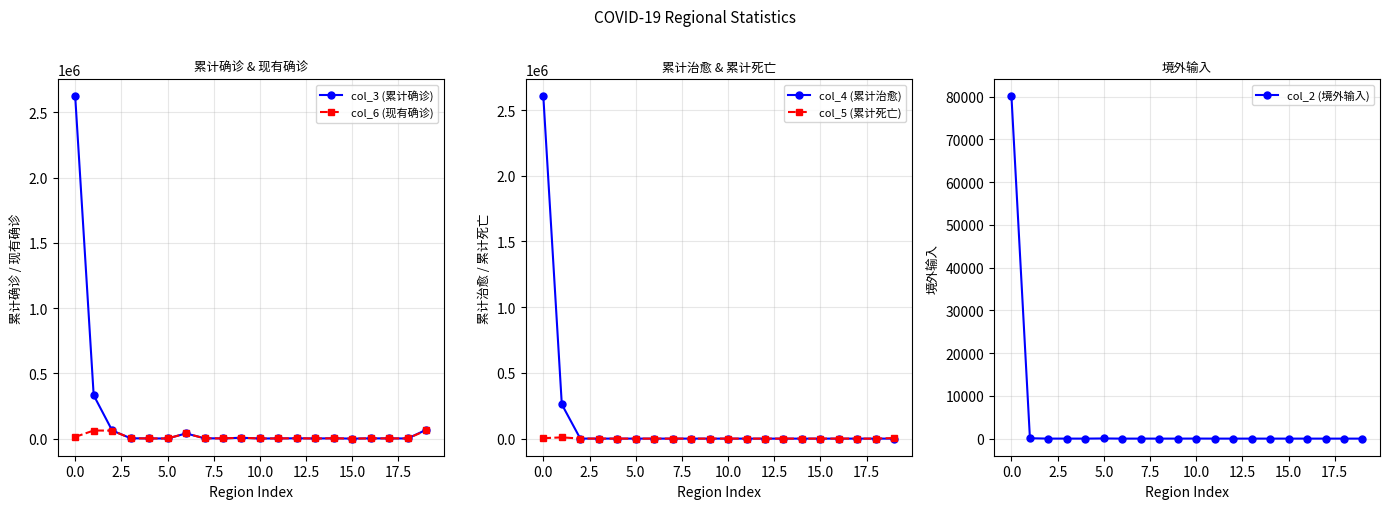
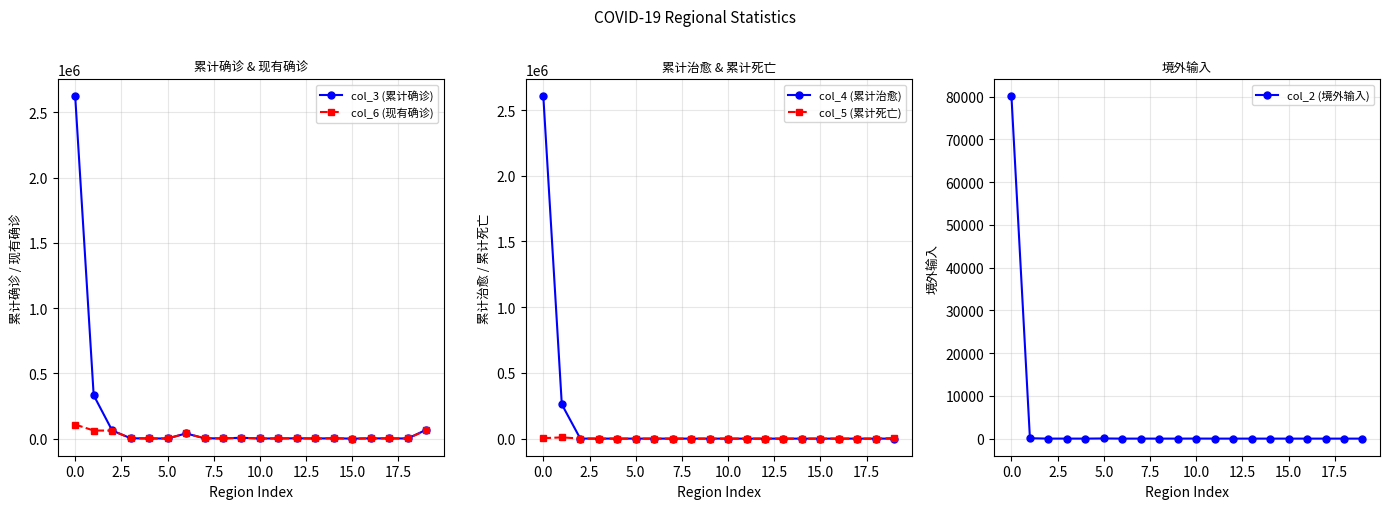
  {
    "累计确诊 & 现有确诊": {
      "col_3 (累计确诊)": {
        "0.0": 2620000
      },
      "col_6 (现有确诊)": {
-       "0.0": 10000
+       "0.0": 110000
      }
    },
    "累计治愈 & 累计死亡": {
      "col_4 (累计治愈)": {
        "0.0": 2600000
      },
      "col_5 (累计死亡)": {
        "0.0": 0
      }
    },
    "境外输入": {
      "0.0": 80000,
      "5.0": 0,
      "10.0": 0,
      "15.0": 0
    }
  }
